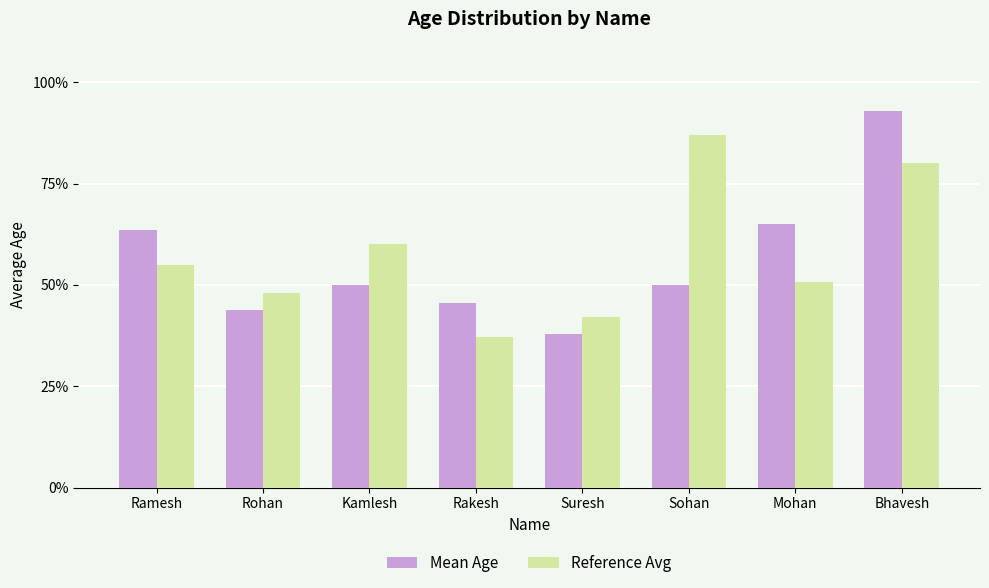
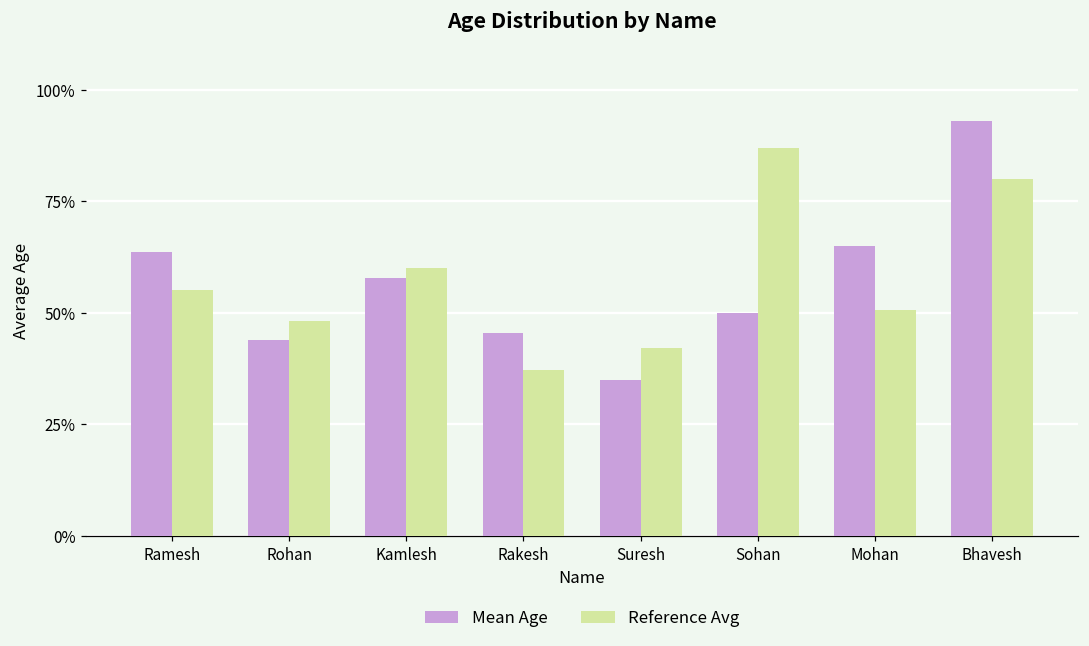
  {
    "Mean Age": {
      "Ramesh": "64%",
      "Rohan": "44%",
-     "Kamlesh": "50%",
+     "Kamlesh": "58%",
      "Rakesh": "46%",
-     "Suresh": "38%",
+     "Suresh": "35%",
      "Sohan": "50%",
      "Mohan": "65%",
      "Bhavesh": "93%"
    },
    "Reference Avg": {
      "Ramesh": "55%",
      "Rohan": "48%",
      "Kamlesh": "60%",
      "Rakesh": "37%",
      "Suresh": "42%",
      "Sohan": "87%",
      "Mohan": "51%",
      "Bhavesh": "80%"
    }
  }
